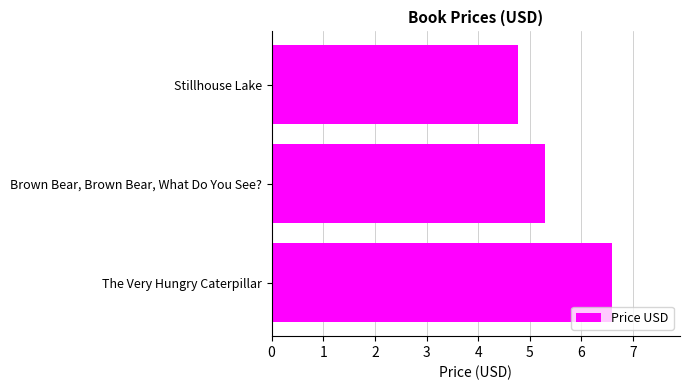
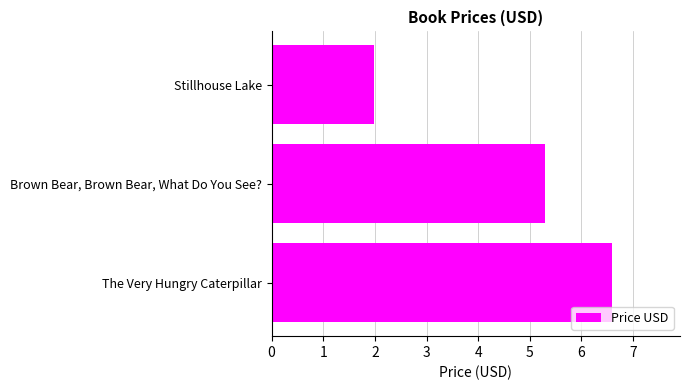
  {
-   "Stillhouse Lake": 4.8,
+   "Stillhouse Lake": 2.0,
    "Brown Bear, Brown Bear, What Do You See?": 5.3,
    "The Very Hungry Caterpillar": 6.6
  }
